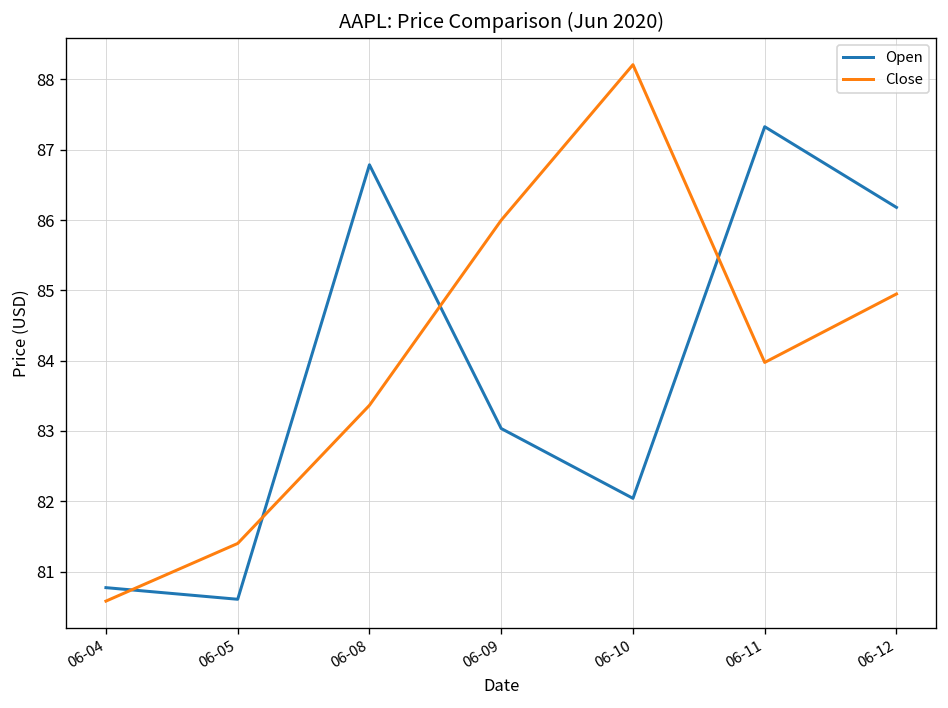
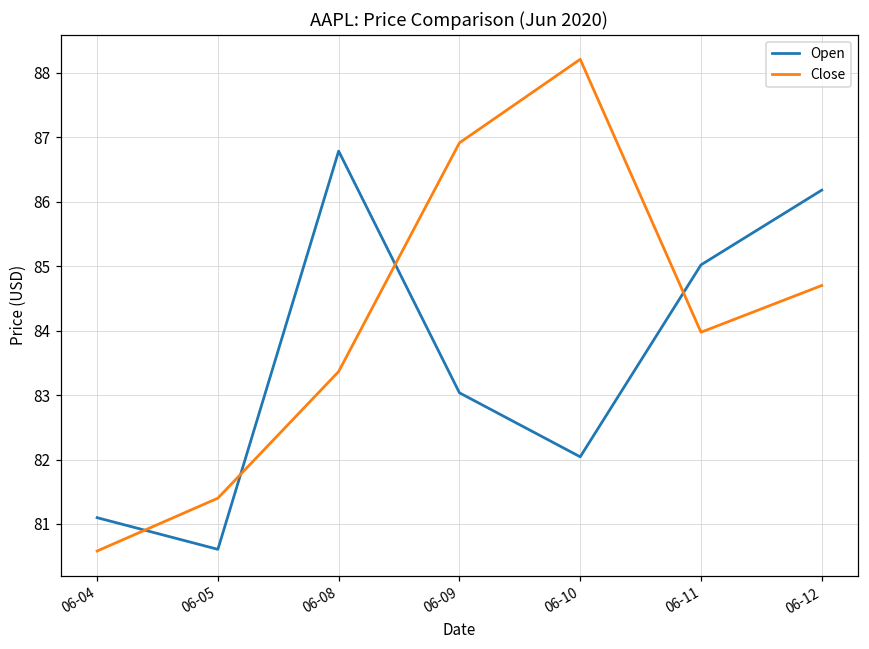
  {
    "Open": {
-     "06-04": 80.8,
+     "06-04": 81.1,
      "06-05": 80.6,
      "06-08": 86.8,
      "06-09": 83.0,
      "06-10": 82.0,
-     "06-11": 87.3,
+     "06-11": 85.0,
      "06-12": 86.2
    },
    "Close": {
      "06-04": 80.6,
      "06-05": 81.4,
      "06-08": 83.4,
-     "06-09": 86.0,
+     "06-09": 86.9,
      "06-10": 88.2,
      "06-11": 84.0,
-     "06-12": 84.9
+     "06-12": 84.7
    }
  }
